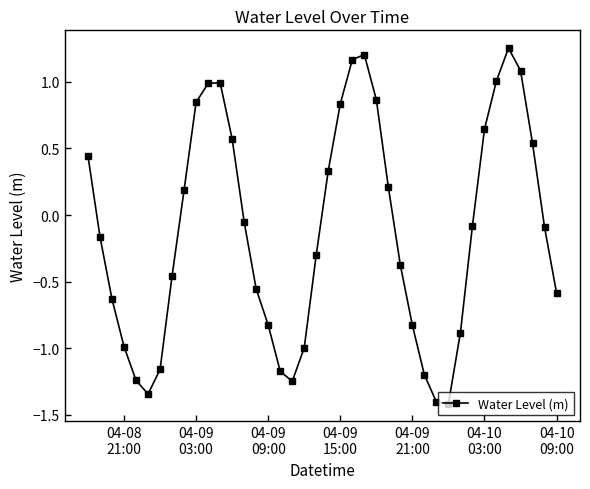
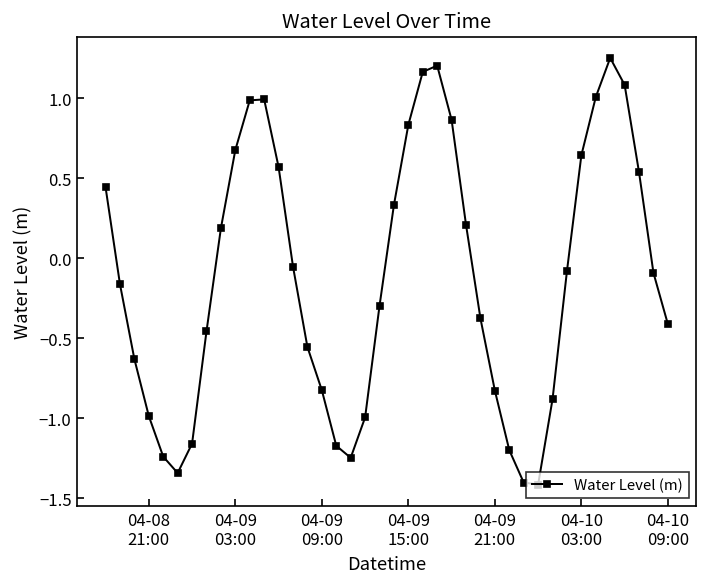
  {
    "04-08 21:00": -0.99,
-   "04-09 03:00": 0.85,
+   "04-09 03:00": 0.68,
    "04-09 09:00": -0.83,
    "04-09 15:00": 0.83,
    "04-09 21:00": -0.83,
    "04-10 03:00": 0.64,
-   "04-10 09:00": -0.59
+   "04-10 09:00": -0.41
  }
